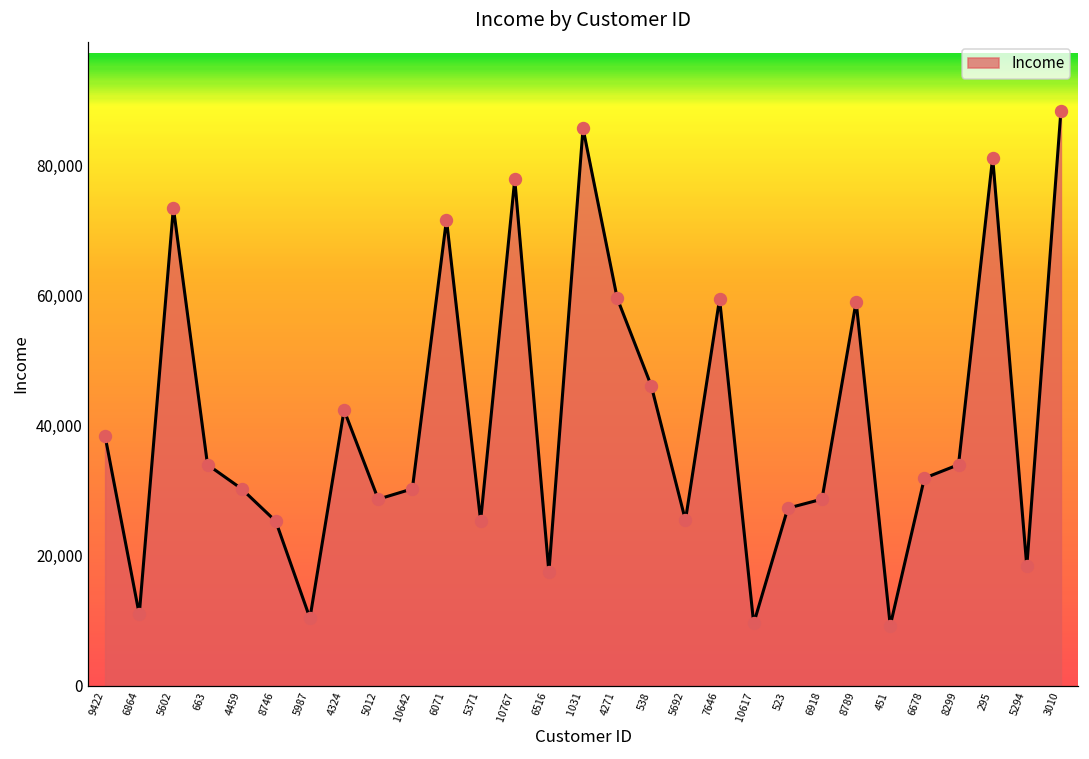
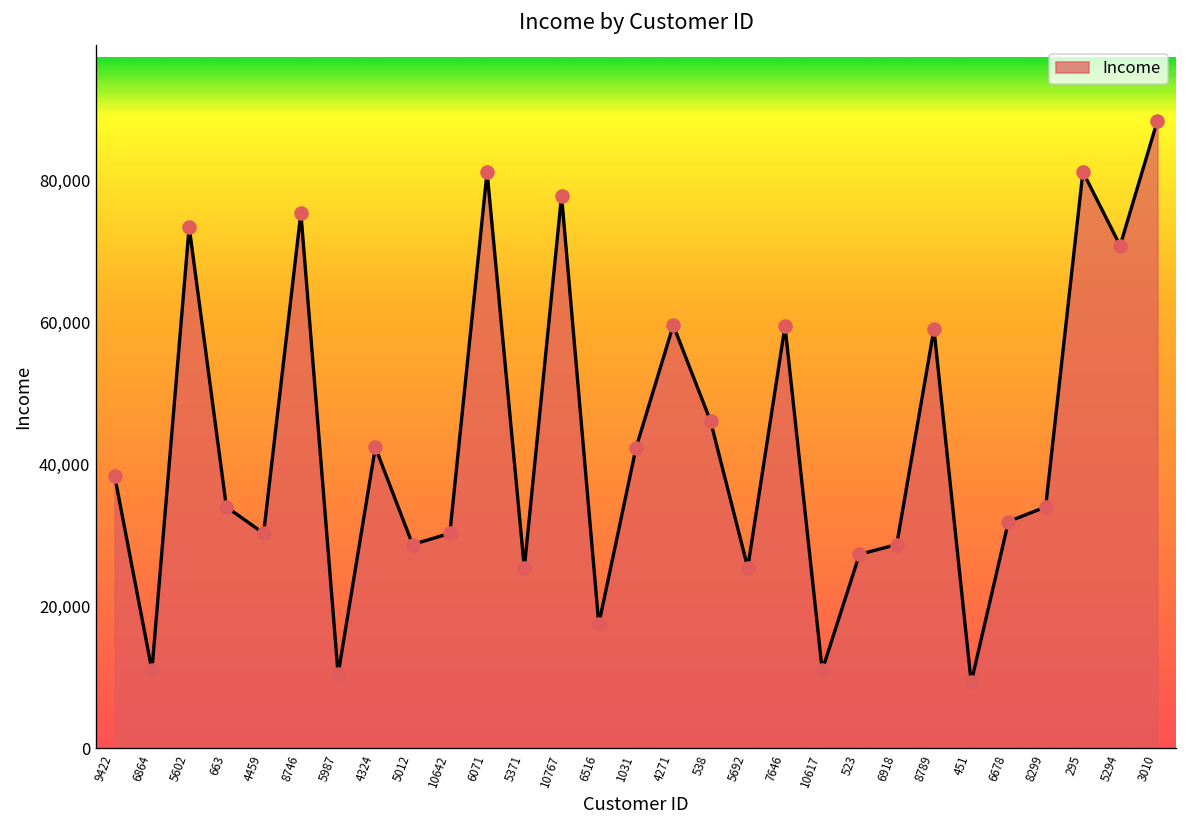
  {
    "9422": "38,000",
    "6864": "11,000",
    "5602": "73,000",
    "663": "34,000",
    "4459": "30,000",
-   "8746": "25,000",
+   "8746": "75,000",
    "5987": "10,000",
    "4324": "42,000",
    "5012": "29,000",
    "10642": "30,000",
-   "6071": "72,000",
+   "6071": "81,000",
    "5371": "25,000",
    "10767": "78,000",
    "6516": "17,000",
-   "1031": "86,000",
+   "1031": "42,000",
    "4271": "60,000",
    "538": "46,000",
    "5692": "25,000",
    "7646": "59,000",
-   "10617": "10,000",
+   "10617": "11,000",
    "523": "27,000",
    "6918": "29,000",
    "8789": "59,000",
    "451": "9,000",
    "6678": "32,000",
    "8299": "34,000",
    "295": "81,000",
-   "5294": "18,000",
+   "5294": "71,000",
    "3010": "88,000"
  }
